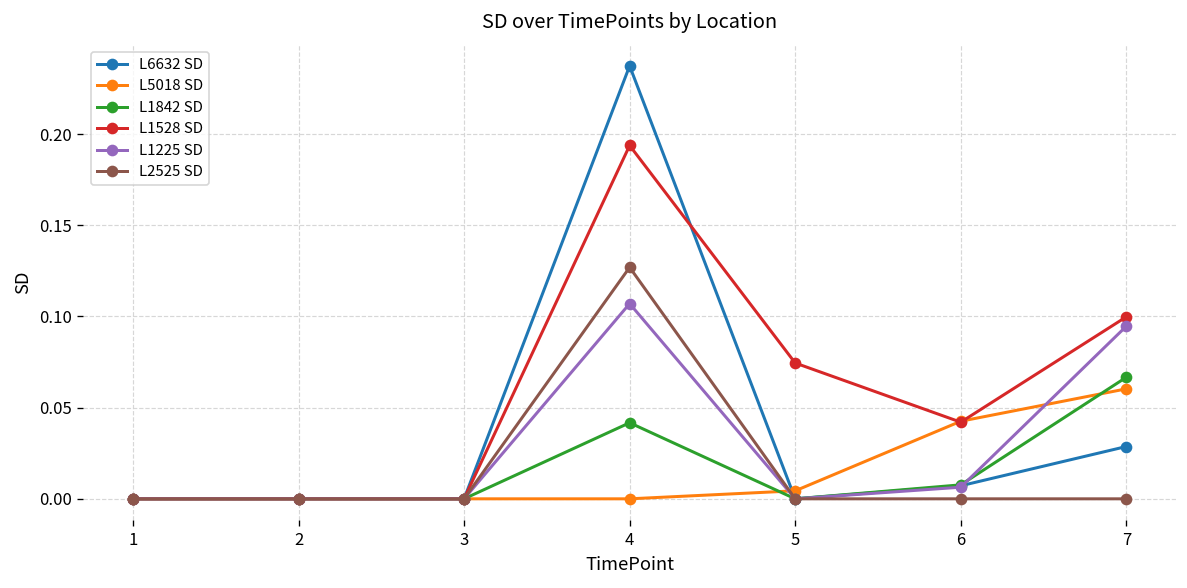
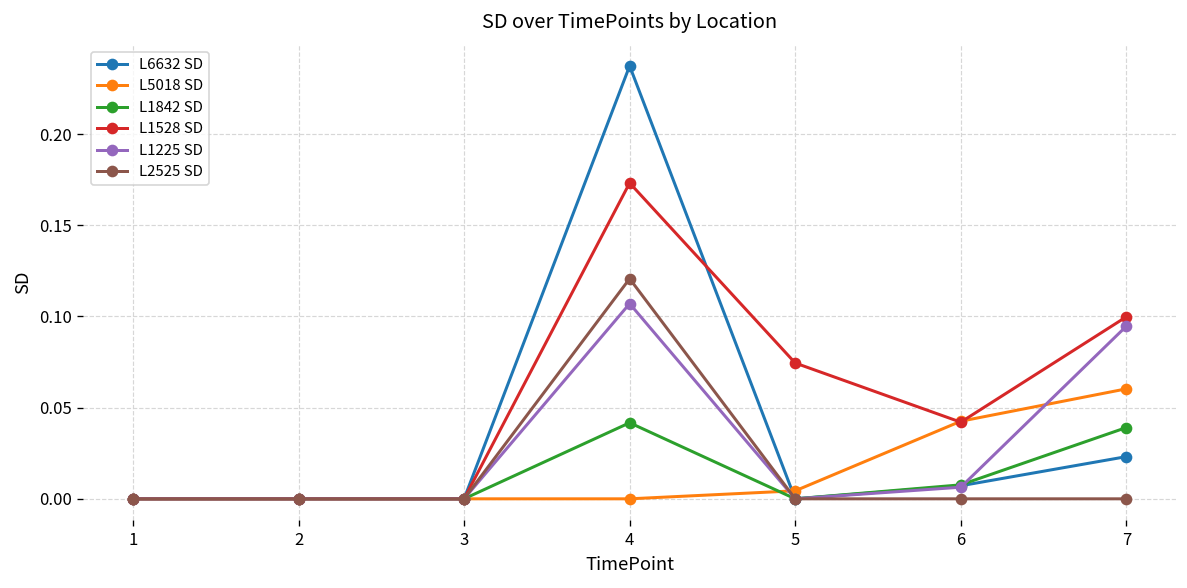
  {
    "L6632 SD": {
      "4": 0.237,
-     "7": 0.029
+     "7": 0.023
    },
    "L5018 SD": {
      "4": 0.000,
      "5": 0.004,
      "7": 0.060
    },
    "L1842 SD": {
      "4": 0.042,
-     "7": 0.067
+     "7": 0.039
    },
    "L1528 SD": {
-     "4": 0.194,
+     "4": 0.173,
      "5": 0.074,
      "7": 0.100
    },
    "L1225 SD": {
      "4": 0.107,
      "7": 0.095
    },
    "L2525 SD": {
-     "4": 0.127,
+     "4": 0.121,
      "6": 0.000,
      "7": 0.000
    }
  }
